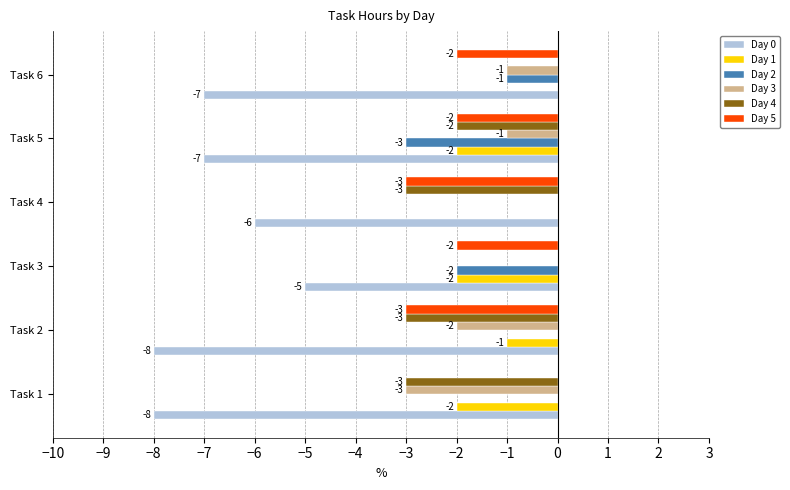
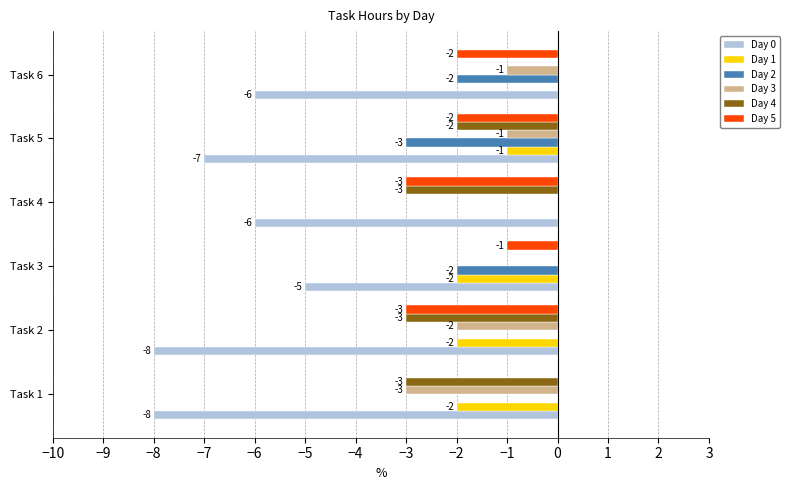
  {
    "Day 0": {
-     "Task 6": -7,
+     "Task 6": -6,
      "Task 5": -7,
      "Task 4": -6,
      "Task 3": -5,
      "Task 2": -8,
      "Task 1": -8
    },
    "Day 1": {
-     "Task 5": -2,
-     "Task 2": -1,
+     "Task 5": -1,
+     "Task 2": -2,
      "Task 1": -2
    },
    "Day 2": {
-     "Task 6": -1,
+     "Task 6": -2,
      "Task 5": -3
    },
    "Day 3": {
      "Task 6": -1,
      "Task 5": -1,
      "Task 2": -2
    },
    "Day 4": {
      "Task 6": 0.0,
      "Task 3": 0.0
    },
    "Day 5": {
      "Task 6": -2,
-     "Task 3": -2
+     "Task 3": -1
    }
  }
